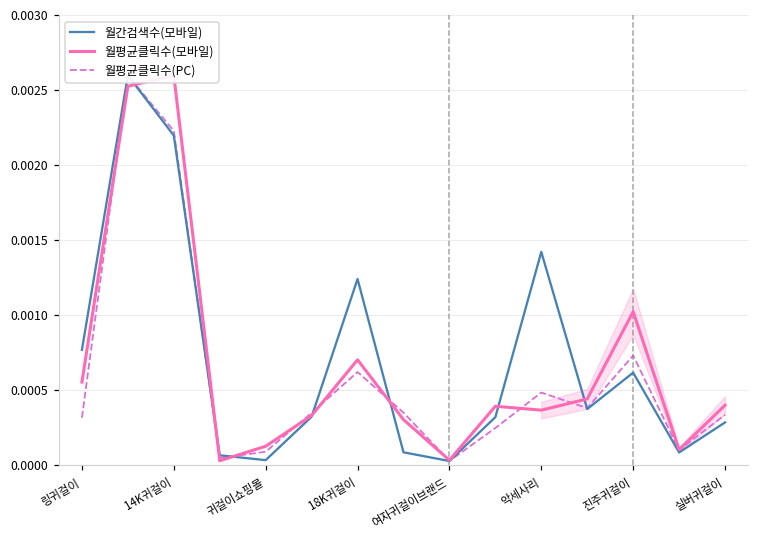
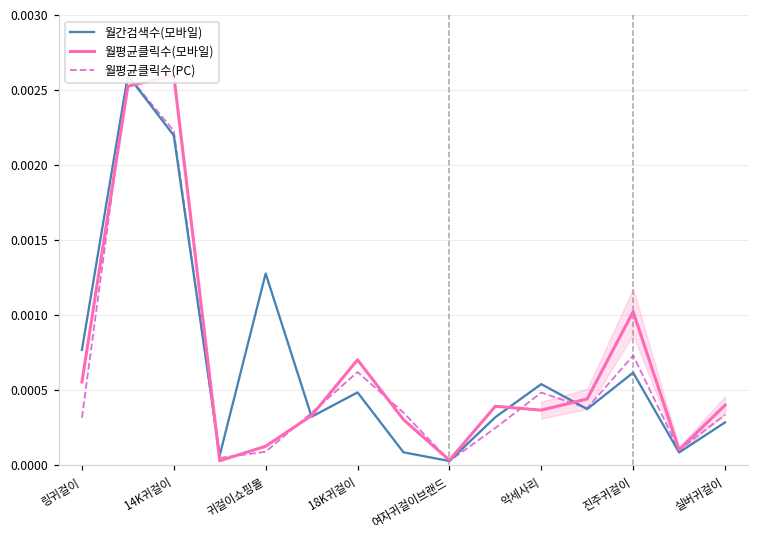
  {
    "월간검색수(모바일)": {
      "링귀걸이": 0.00077,
      "14K귀걸이": 0.00220,
-     "귀걸이쇼핑몰": 0.00004,
-     "18K귀걸이": 0.00124,
-     "악세사리": 0.00142,
+     "귀걸이쇼핑몰": 0.00128,
+     "18K귀걸이": 0.00049,
+     "악세사리": 0.00054,
      "진주귀걸이": 0.00062,
      "실버귀걸이": 0.00029
    }
  }
